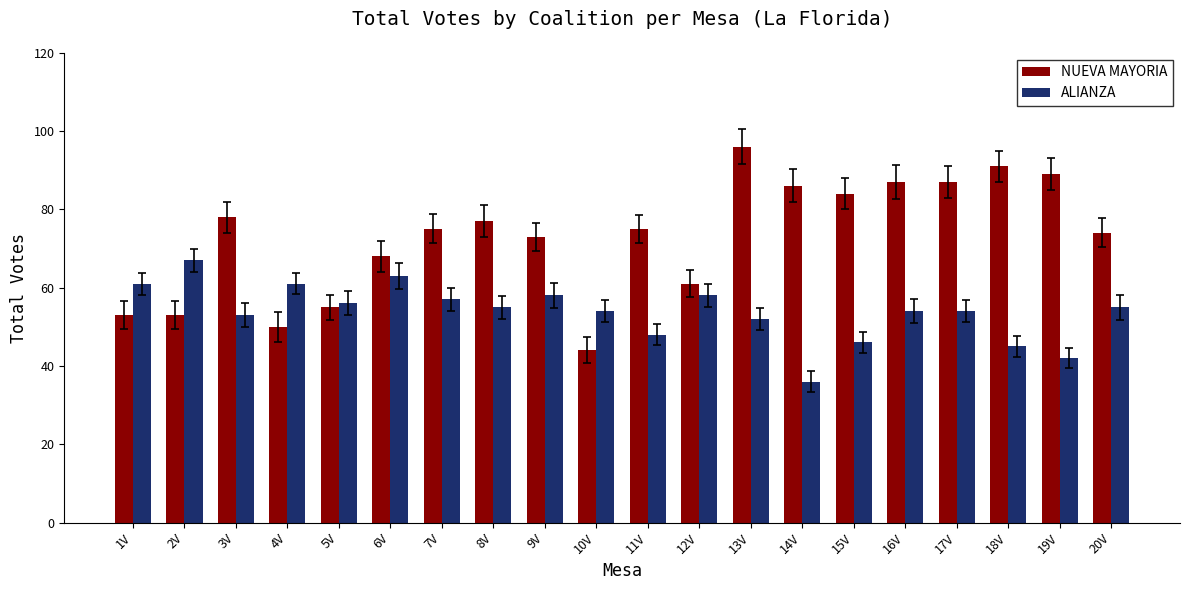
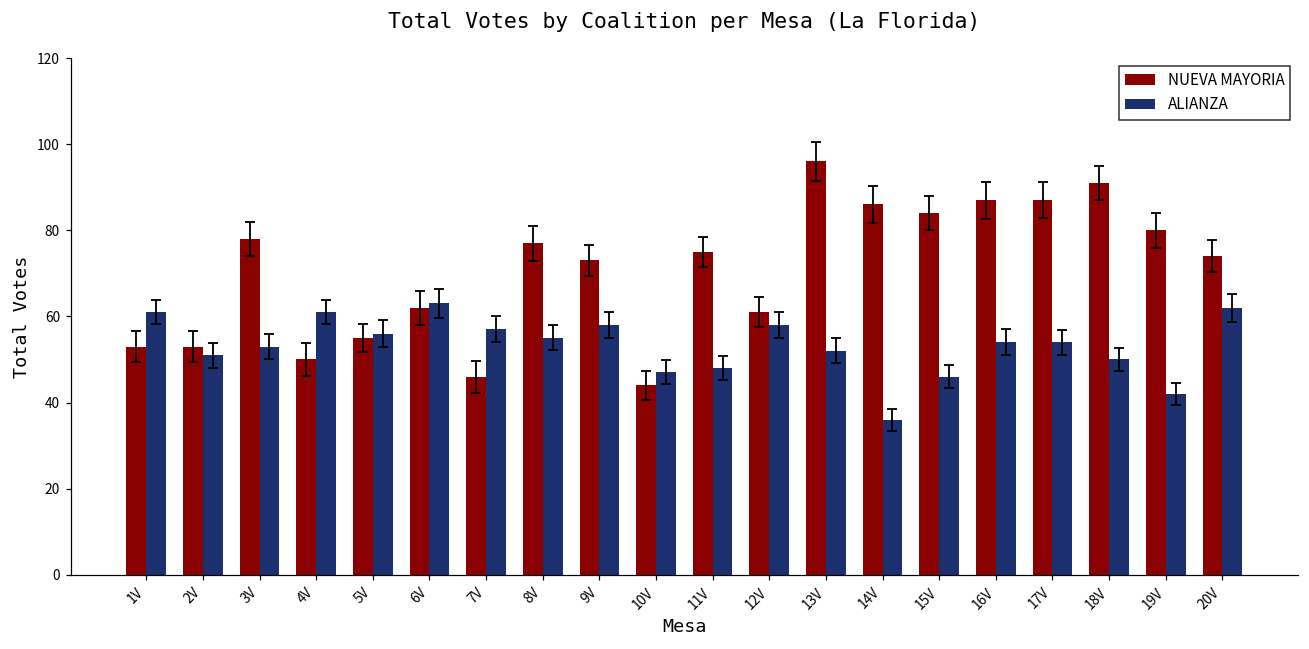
  {
    "NUEVA MAYORIA": {
      "1V": 53,
      "2V": 53,
      "3V": 78,
      "4V": 50,
      "5V": 55,
-     "6V": 68,
-     "7V": 75,
+     "6V": 62,
+     "7V": 46,
      "8V": 77,
      "9V": 73,
      "10V": 44,
      "11V": 75,
      "12V": 61,
      "13V": 96,
      "14V": 86,
      "15V": 84,
      "16V": 87,
      "17V": 87,
      "18V": 91,
-     "19V": 89,
+     "19V": 80,
      "20V": 74
    },
    "ALIANZA": {
      "1V": 61,
-     "2V": 67,
+     "2V": 51,
      "3V": 53,
      "4V": 61,
      "5V": 56,
      "6V": 63,
      "7V": 57,
      "8V": 55,
      "9V": 58,
-     "10V": 54,
+     "10V": 47,
      "11V": 48,
      "12V": 58,
      "13V": 52,
      "14V": 36,
      "15V": 46,
      "16V": 54,
      "17V": 54,
-     "18V": 45,
+     "18V": 50,
      "19V": 42,
-     "20V": 55
+     "20V": 62
    }
  }
